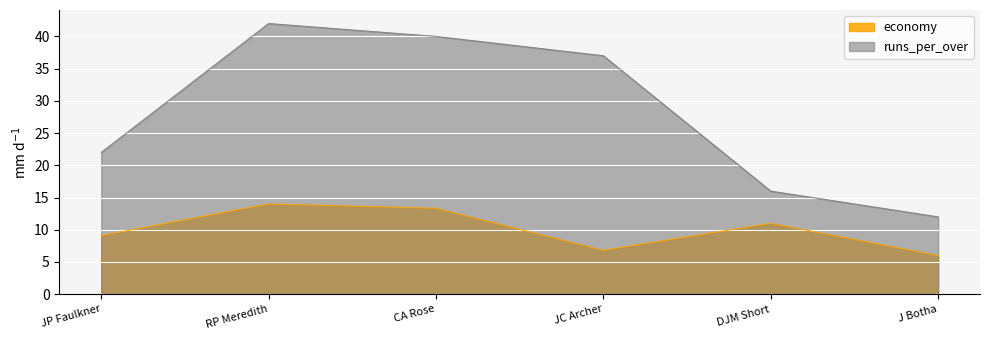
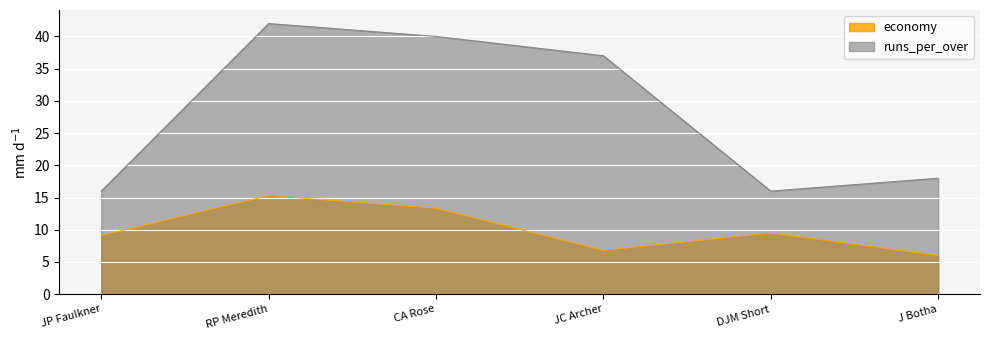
  {
    "economy": {
      "JP Faulkner": 9,
-     "RP Meredith": 14,
+     "RP Meredith": 15,
      "CA Rose": 13,
      "JC Archer": 7,
-     "DJM Short": 11,
+     "DJM Short": 10,
      "J Botha": 6
    },
    "runs_per_over": {
-     "JP Faulkner": 22,
+     "JP Faulkner": 16,
      "RP Meredith": 42,
      "CA Rose": 40,
      "JC Archer": 37,
      "DJM Short": 16,
-     "J Botha": 12
+     "J Botha": 18
    }
  }
